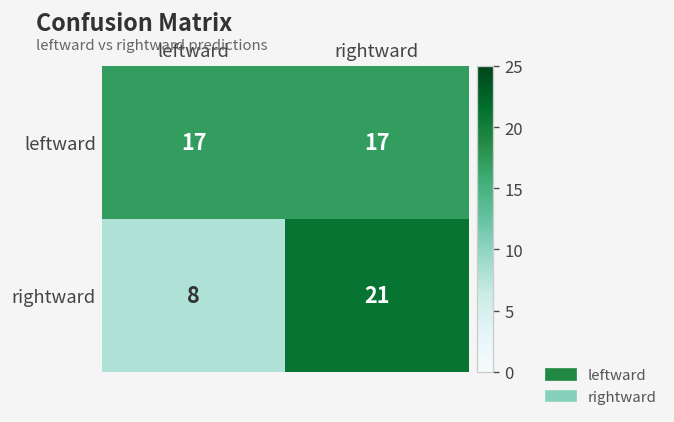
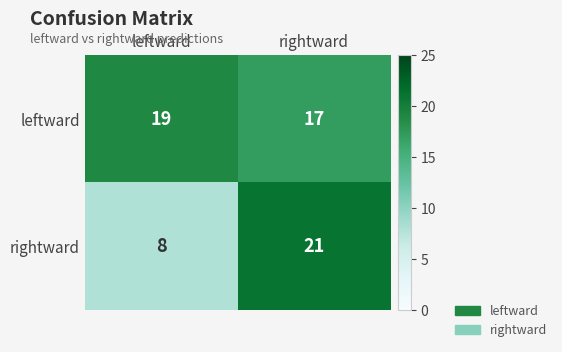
  {
    "leftward": {
-     "leftward": 17,
+     "leftward": 19,
      "rightward": 17
    },
    "rightward": {
      "leftward": 8,
      "rightward": 21
    }
  }
